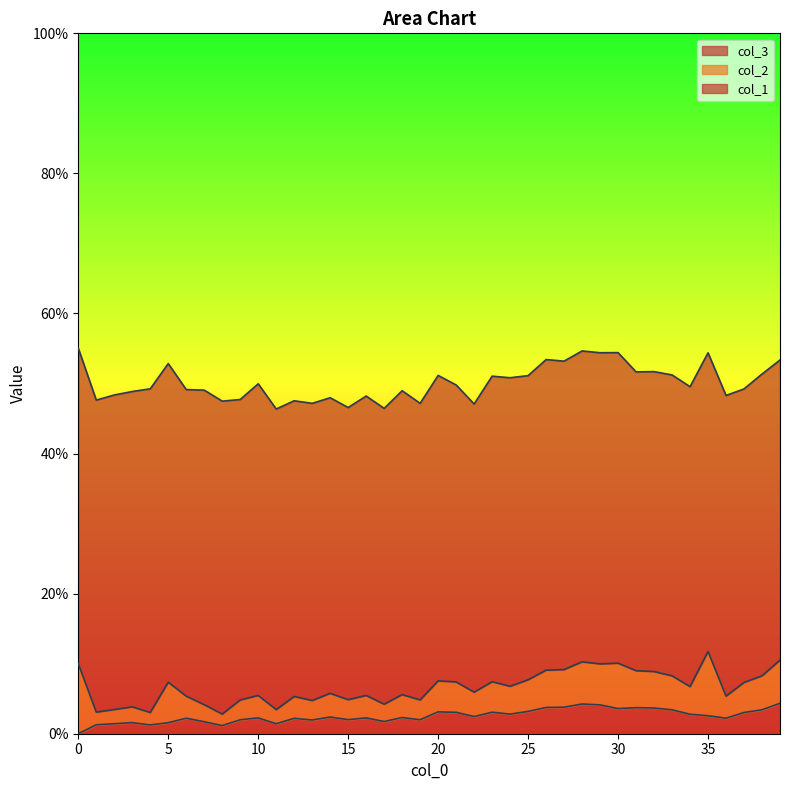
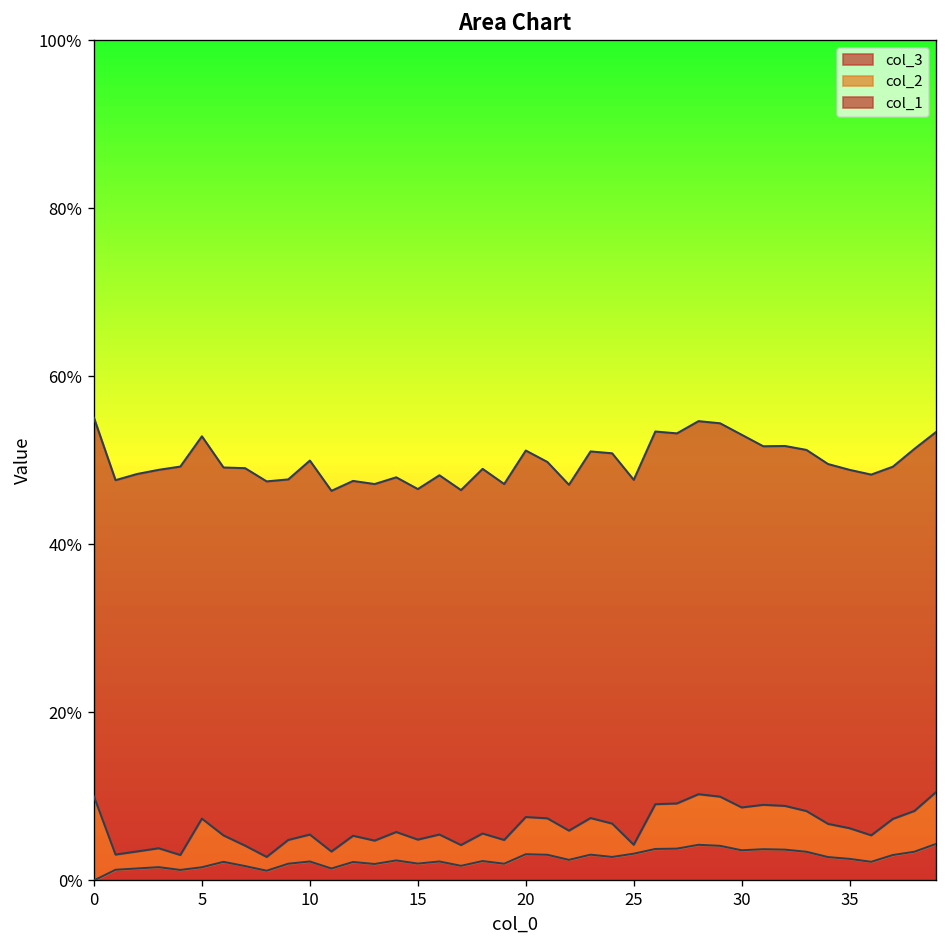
  {
    "col_2": {
      "0": "10%",
      "5": "6%",
      "10": "3%",
      "15": "3%",
      "20": "4%",
-     "25": "5%",
-     "30": "6%",
-     "35": "9%"
+     "25": "1%",
+     "30": "5%",
+     "35": "4%"
    }
  }
